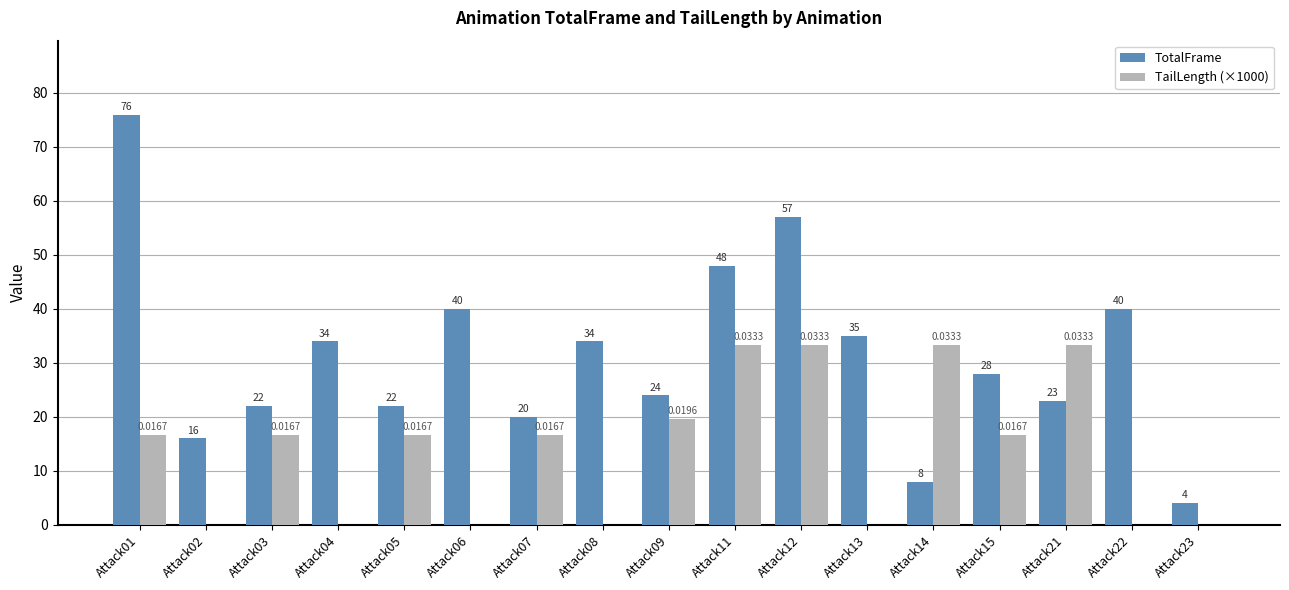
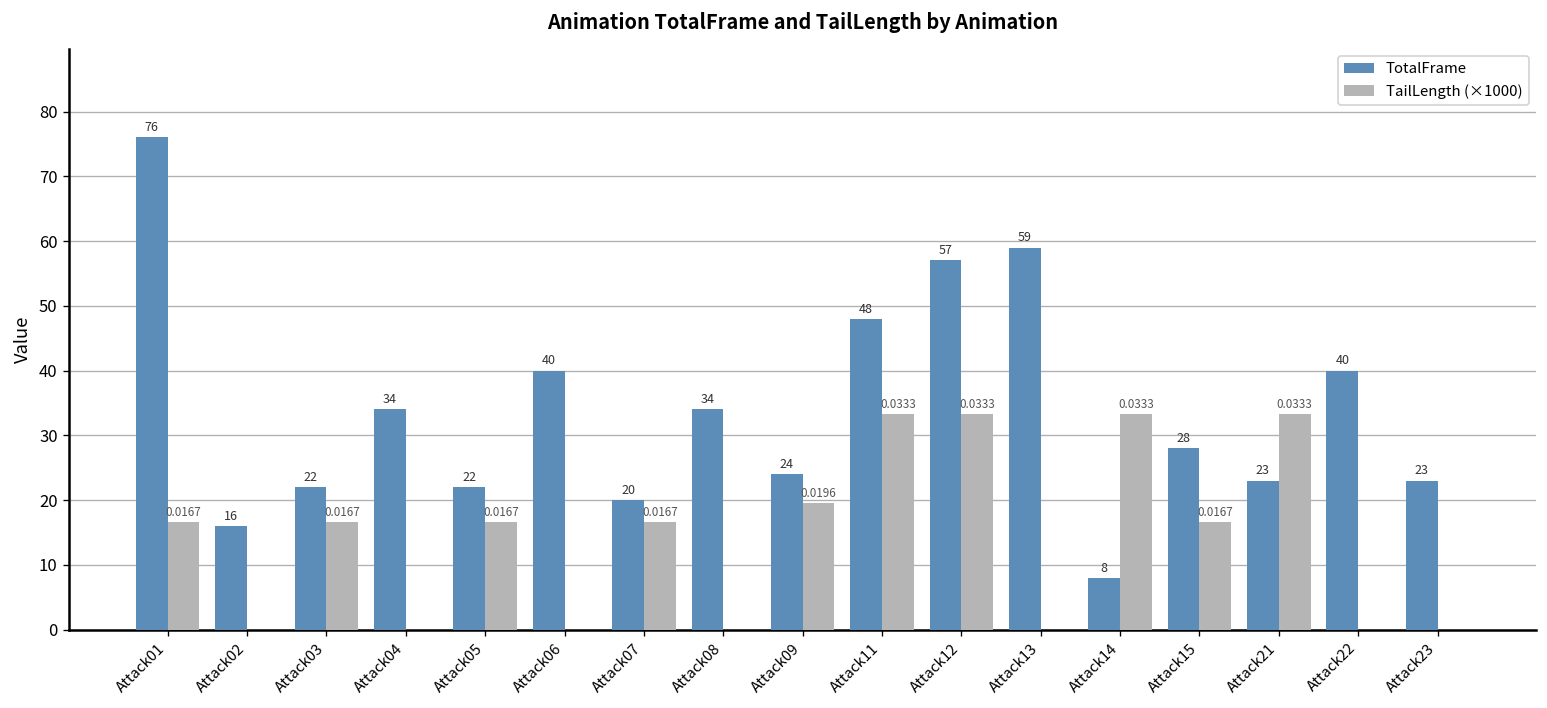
  {
    "TotalFrame": {
      "Attack01": 76,
      "Attack02": 16,
      "Attack03": 22,
      "Attack04": 34,
      "Attack05": 22,
      "Attack06": 40,
      "Attack07": 20,
      "Attack08": 34,
      "Attack09": 24,
      "Attack11": 48,
      "Attack12": 57,
-     "Attack13": 35,
+     "Attack13": 59,
      "Attack14": 8,
      "Attack15": 28,
      "Attack21": 23,
      "Attack22": 40,
-     "Attack23": 4
+     "Attack23": 23
    },
    "TailLength (×1000)": {
      "Attack02": 0,
      "Attack04": 0,
      "Attack06": 0,
      "Attack08": 0,
      "Attack13": 0,
      "Attack22": 0,
      "Attack23": 0
    }
  }
